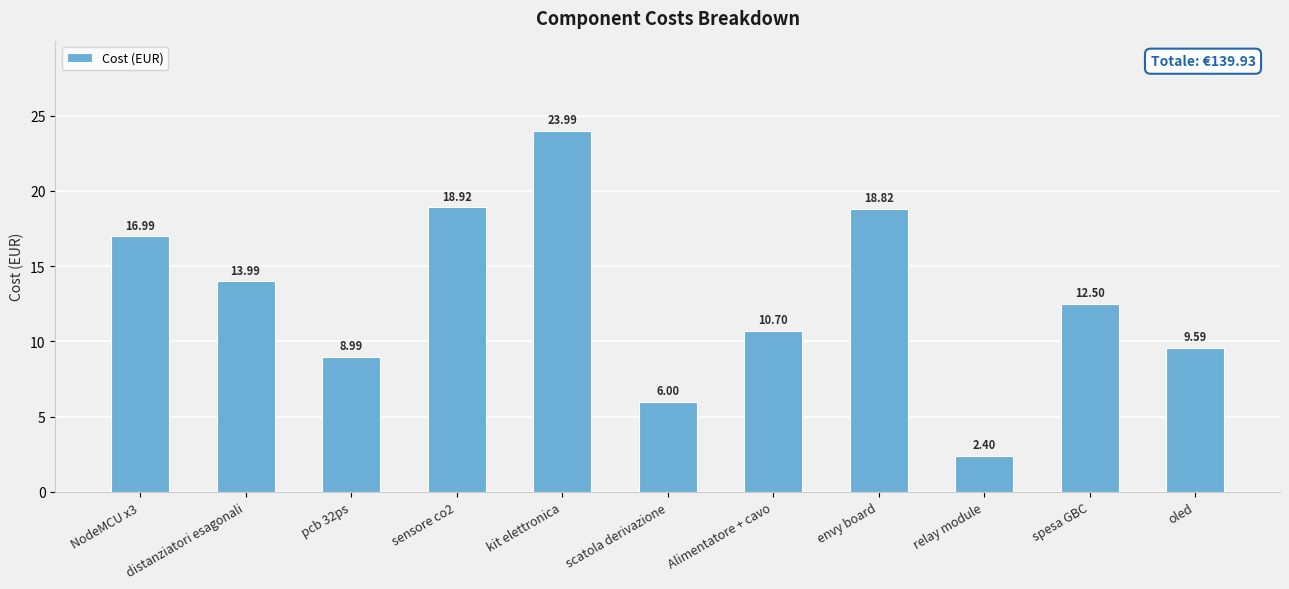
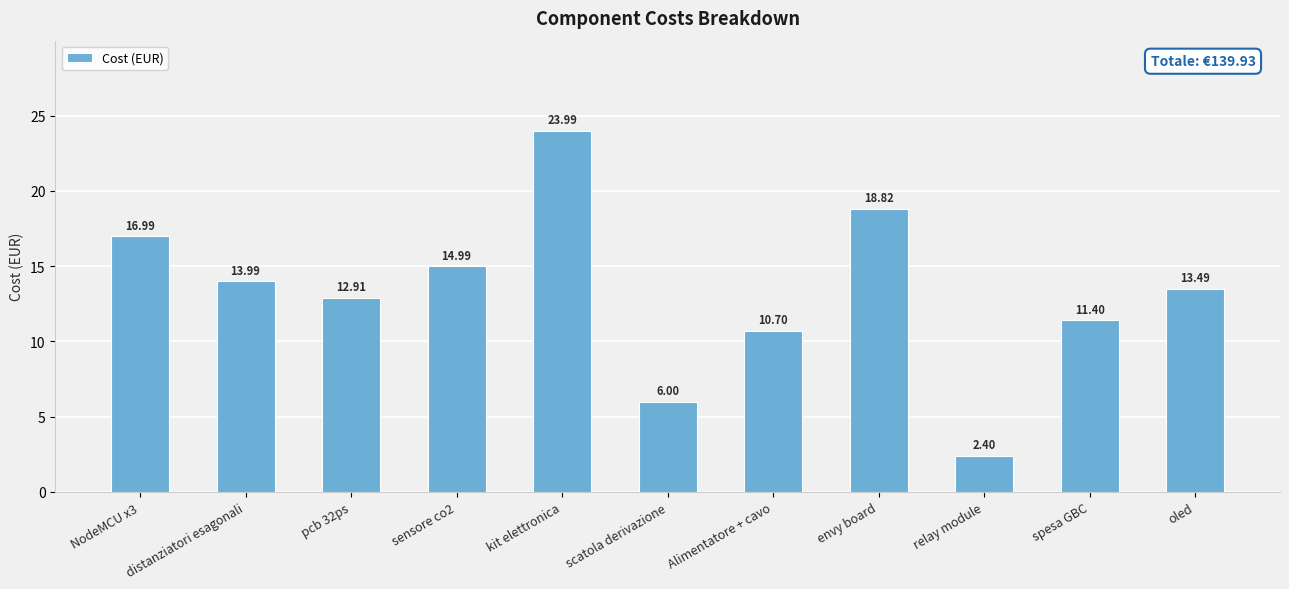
  {
    "NodeMCU x3": 16.99,
    "distanziatori esagonali": 13.99,
-   "pcb 32ps": 8.99,
-   "sensore co2": 18.92,
+   "pcb 32ps": 12.91,
+   "sensore co2": 14.99,
    "kit elettronica": 23.99,
    "scatola derivazione": 6.00,
    "Alimentatore + cavo": 10.70,
    "envy board": 18.82,
    "relay module": 2.40,
-   "spesa GBC": 12.50,
-   "oled": 9.59
+   "spesa GBC": 11.40,
+   "oled": 13.49
  }
